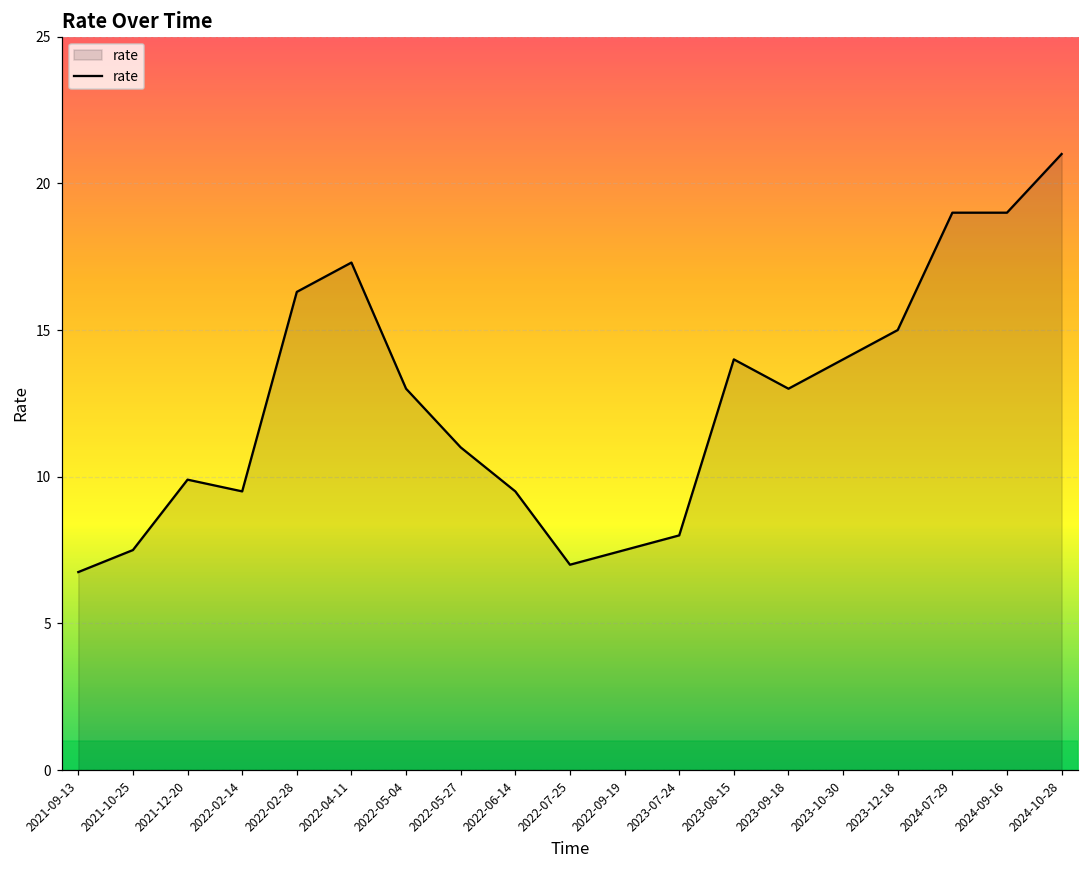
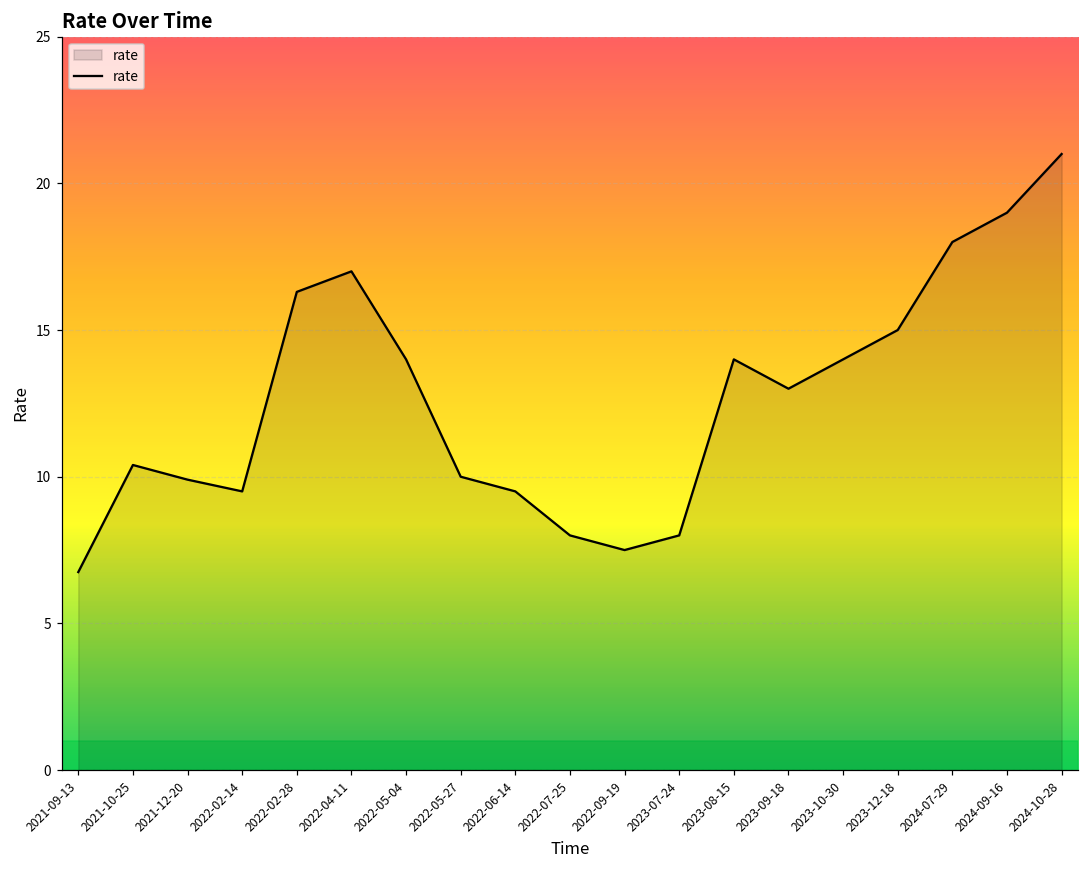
  {
    "2021-09-13": 6.8,
-   "2021-10-25": 7.5,
+   "2021-10-25": 10.4,
    "2021-12-20": 9.9,
    "2022-02-14": 9.5,
    "2022-02-28": 16.3,
-   "2022-04-11": 17.3,
-   "2022-05-04": 13,
-   "2022-05-27": 11,
+   "2022-04-11": 17.0,
+   "2022-05-04": 14,
+   "2022-05-27": 10,
    "2022-06-14": 9.5,
-   "2022-07-25": 7,
+   "2022-07-25": 8,
    "2022-09-19": 7.5,
    "2023-07-24": 8.0,
    "2023-08-15": 14.0,
    "2023-09-18": 13.0,
    "2023-10-30": 14.0,
    "2023-12-18": 15.0,
-   "2024-07-29": 19,
+   "2024-07-29": 18,
    "2024-09-16": 19.0,
    "2024-10-28": 21.0
  }
